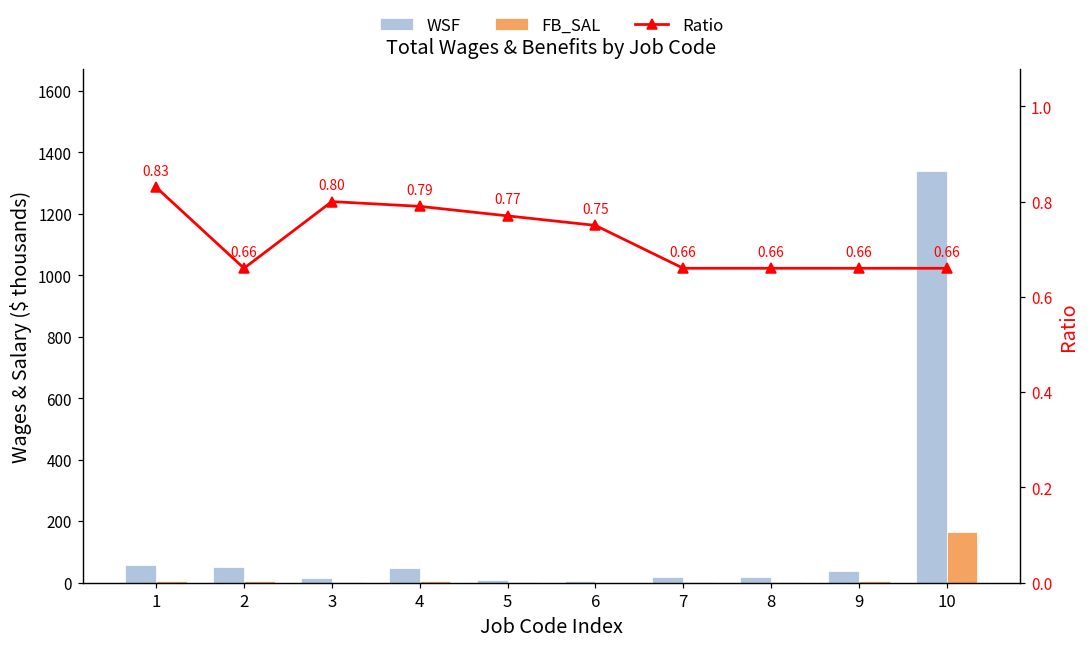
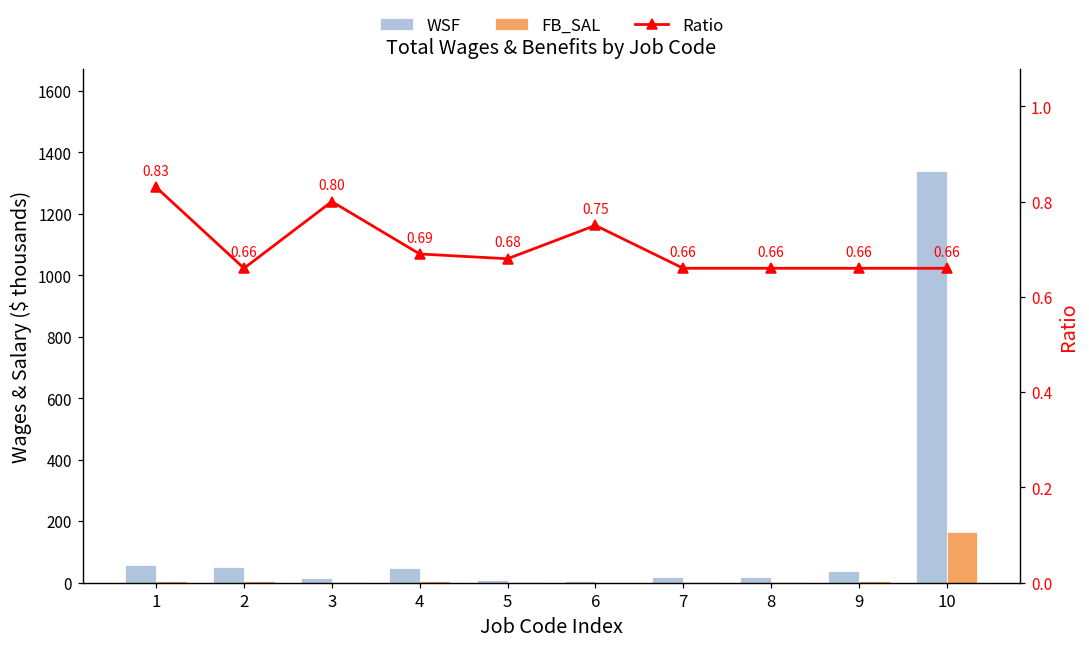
  {
    "Ratio": {
      "1": 0.83,
      "2": 0.66,
      "3": 0.80,
-     "4": 0.79,
-     "5": 0.77,
+     "4": 0.69,
+     "5": 0.68,
      "6": 0.75,
      "7": 0.66,
      "8": 0.66,
      "9": 0.66,
      "10": 0.66
    }
  }
